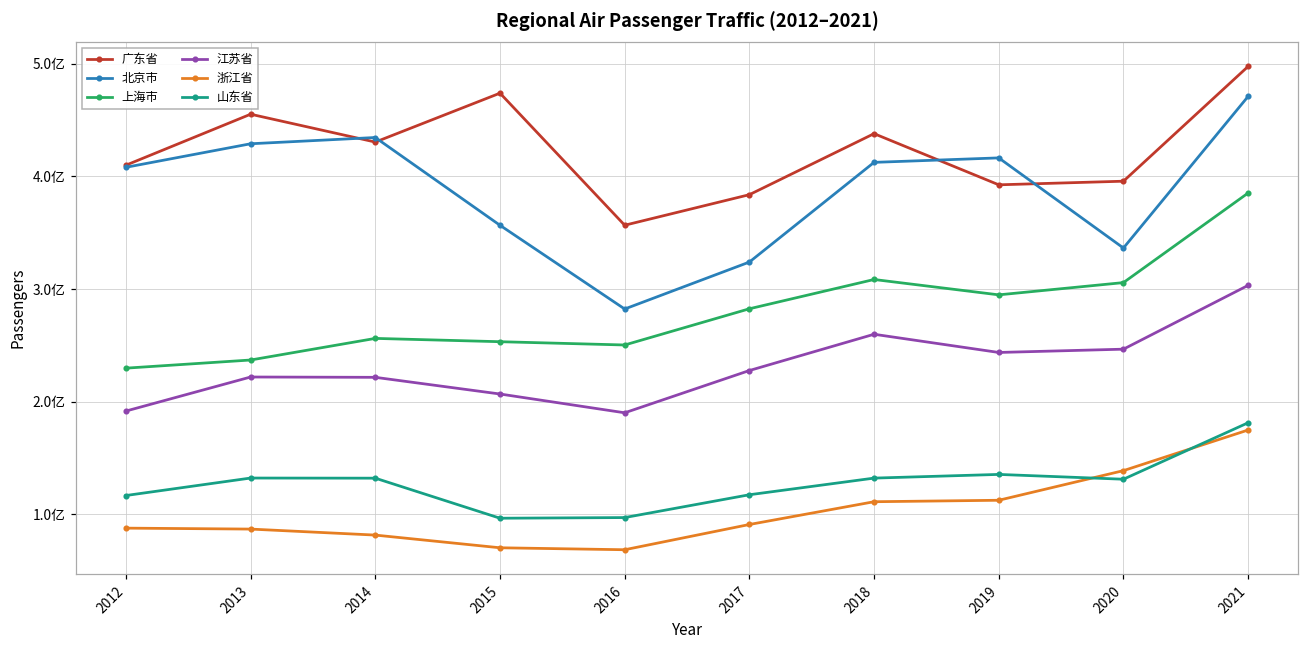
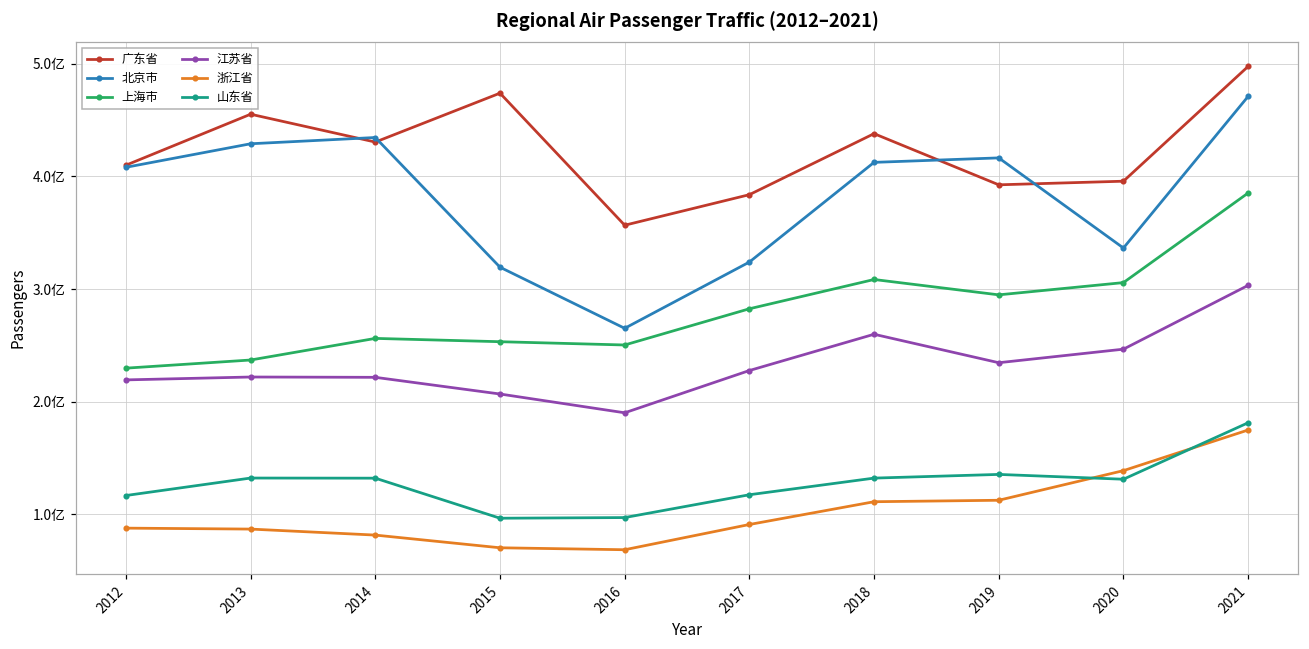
  {
    "广东省": {
      "2013": "4.55亿",
      "2014": "4.30亿",
      "2015": "4.74亿",
      "2016": "3.57亿",
      "2017": "3.84亿",
      "2018": "4.38亿",
      "2019": "3.93亿",
      "2020": "3.96亿",
      "2021": "4.98亿"
    },
    "北京市": {
      "2013": "4.29亿",
      "2014": "4.35亿",
-     "2015": "3.57亿",
-     "2016": "2.82亿",
+     "2015": "3.19亿",
+     "2016": "2.65亿",
      "2017": "3.24亿",
      "2018": "4.12亿",
      "2019": "4.16亿",
      "2020": "3.36亿",
      "2021": "4.71亿"
    },
    "江苏省": {
-     "2012": "1.92亿",
+     "2012": "2.19亿",
      "2013": "2.22亿",
      "2014": "2.22亿",
      "2015": "2.07亿",
      "2016": "1.90亿",
      "2017": "2.28亿",
      "2018": "2.60亿",
-     "2019": "2.44亿",
+     "2019": "2.35亿",
      "2020": "2.47亿",
      "2021": "3.03亿"
    },
    "浙江省": {
      "2012": "0.88亿",
      "2013": "0.87亿",
      "2014": "0.82亿",
      "2015": "0.70亿",
      "2016": "0.69亿",
      "2017": "0.91亿",
      "2018": "1.11亿",
      "2019": "1.13亿",
      "2020": "1.39亿",
      "2021": "1.75亿"
    }
  }
